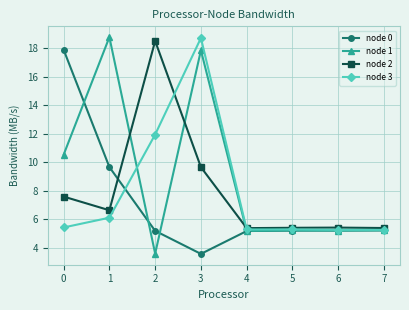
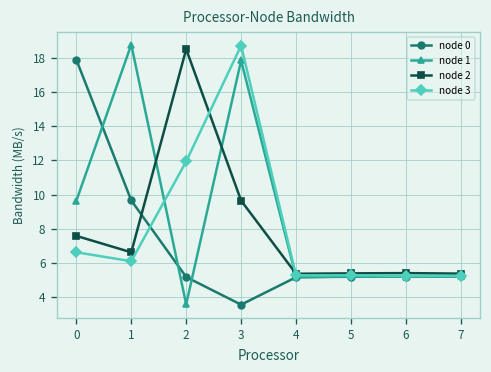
  {
    "node 1": {
-     "0": 10.5,
+     "0": 9.6,
      "1": 18.8,
      "2": 3.6,
      "3": 17.9
    },
    "node 3": {
-     "0": 5.4,
+     "0": 6.6,
      "1": 6.1,
      "2": 11.9,
      "3": 18.7
    }
  }
